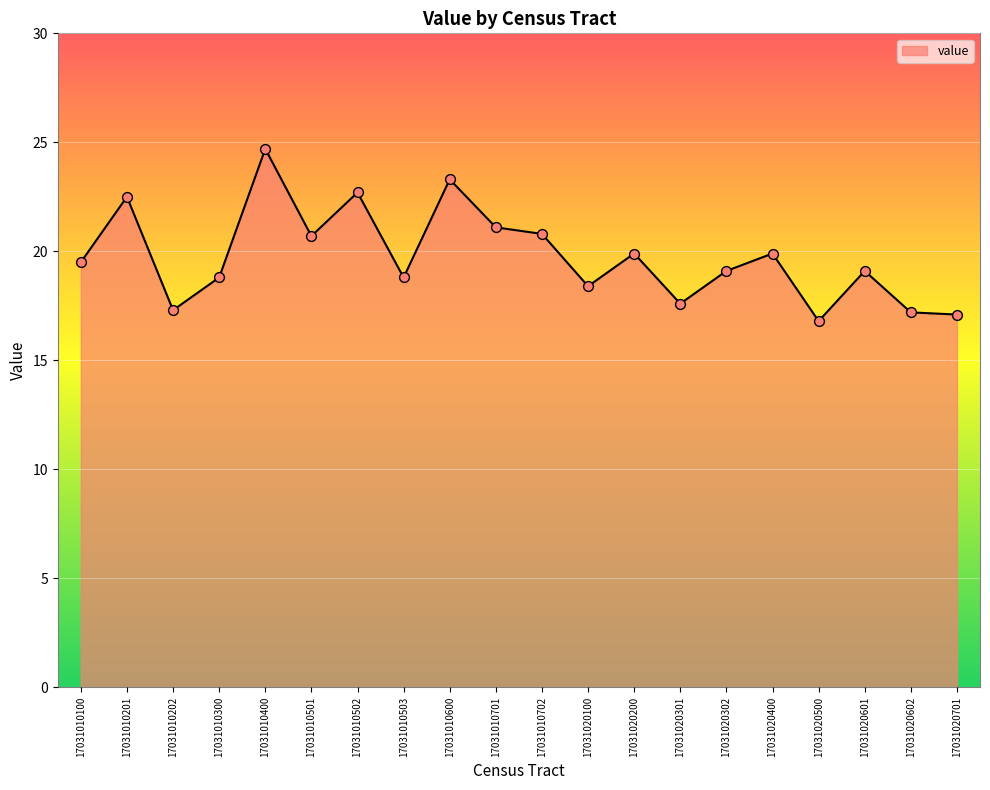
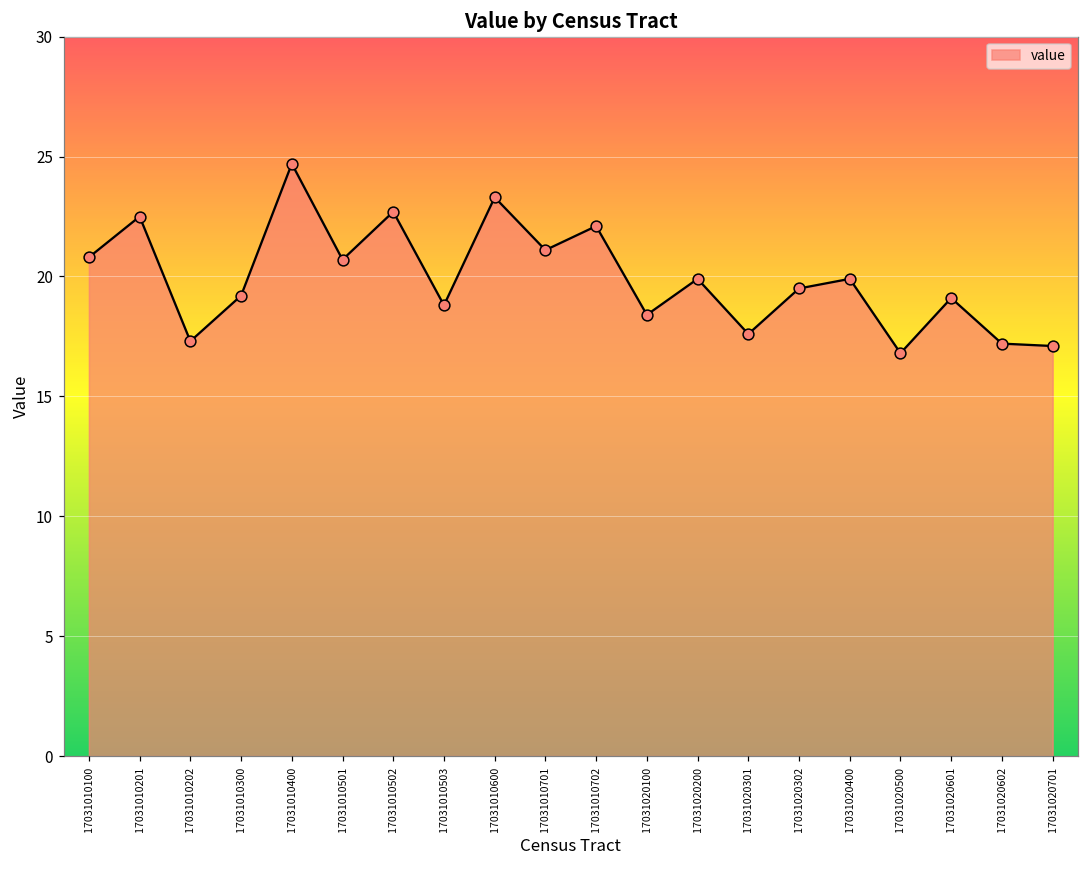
  {
-   "17031010100": 19.5,
+   "17031010100": 20.8,
    "17031010201": 22.5,
    "17031010202": 17.3,
-   "17031010300": 18.8,
+   "17031010300": 19.2,
    "17031010400": 24.7,
    "17031010501": 20.7,
    "17031010502": 22.7,
    "17031010503": 18.8,
    "17031010600": 23.3,
    "17031010701": 21.1,
-   "17031010702": 20.8,
+   "17031010702": 22.1,
    "17031020100": 18.4,
    "17031020200": 19.9,
    "17031020301": 17.6,
-   "17031020302": 19.1,
+   "17031020302": 19.5,
    "17031020400": 19.9,
    "17031020500": 16.8,
    "17031020601": 19.1,
    "17031020602": 17.2,
    "17031020701": 17.1
  }
